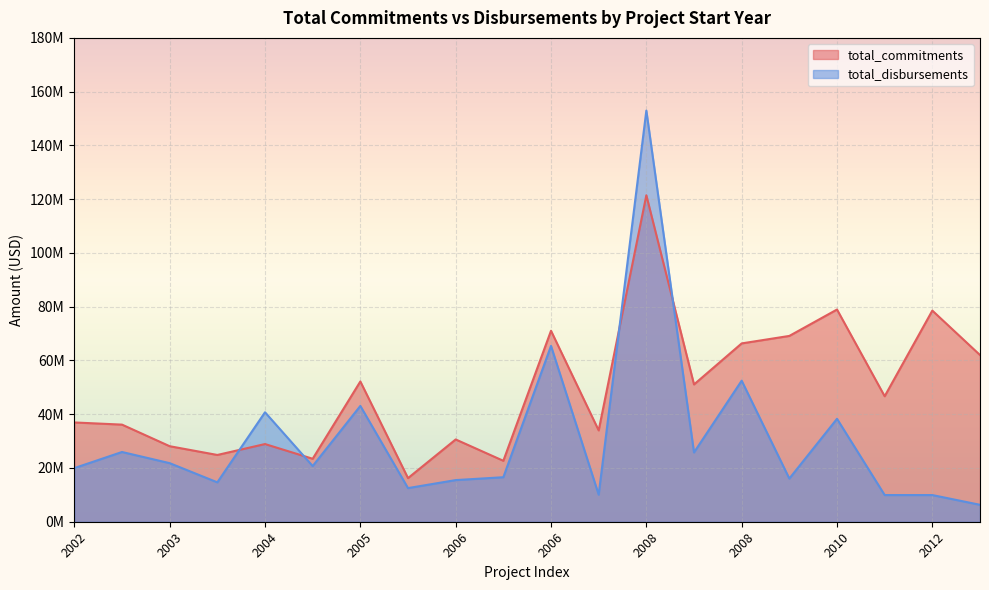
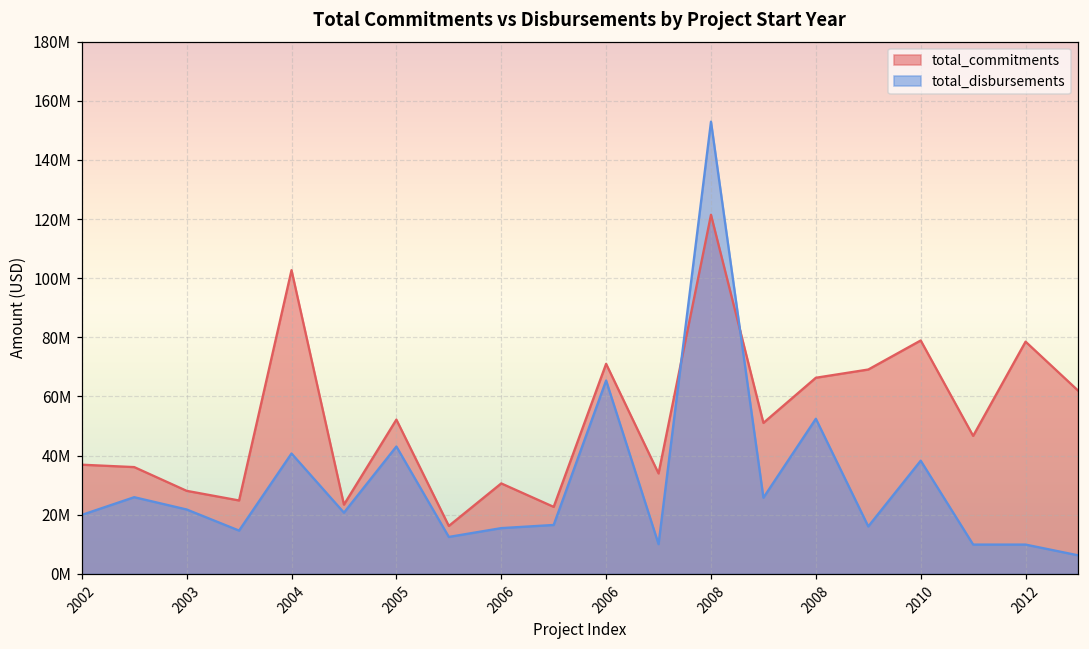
  {
    "total_commitments": {
      "2002": 37000000,
-     "2004": 29000000
+     "2004": 103000000
    },
    "total_disbursements": {
      "2002": 20000000,
      "2004": 41000000
    }
  }
